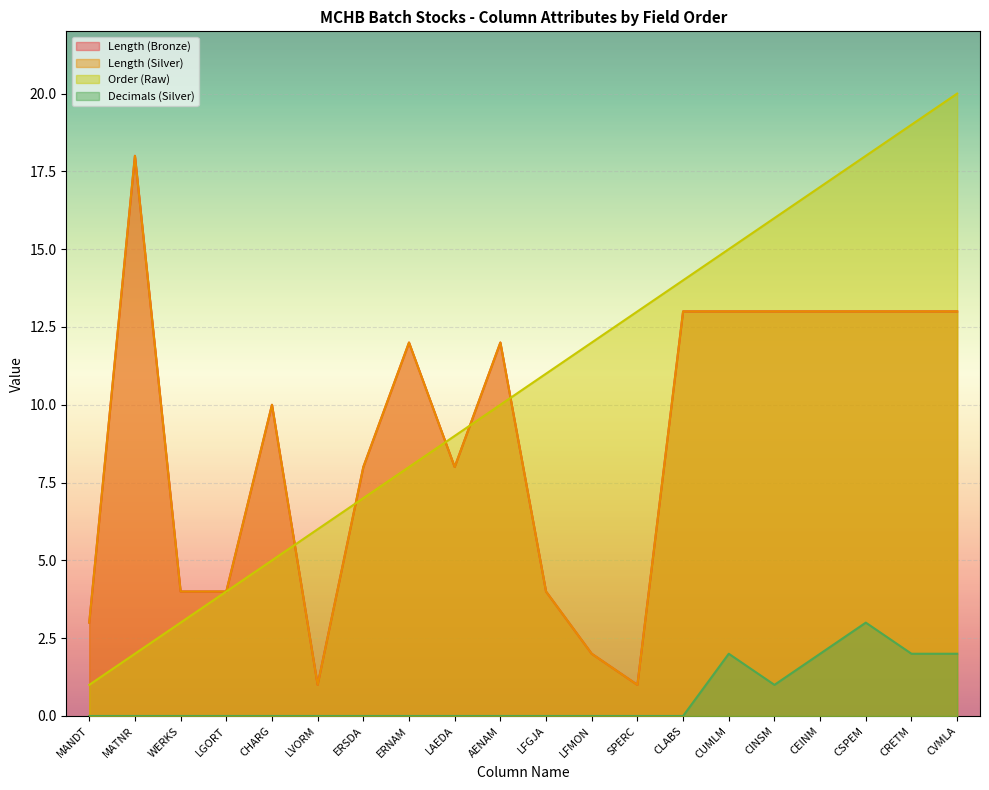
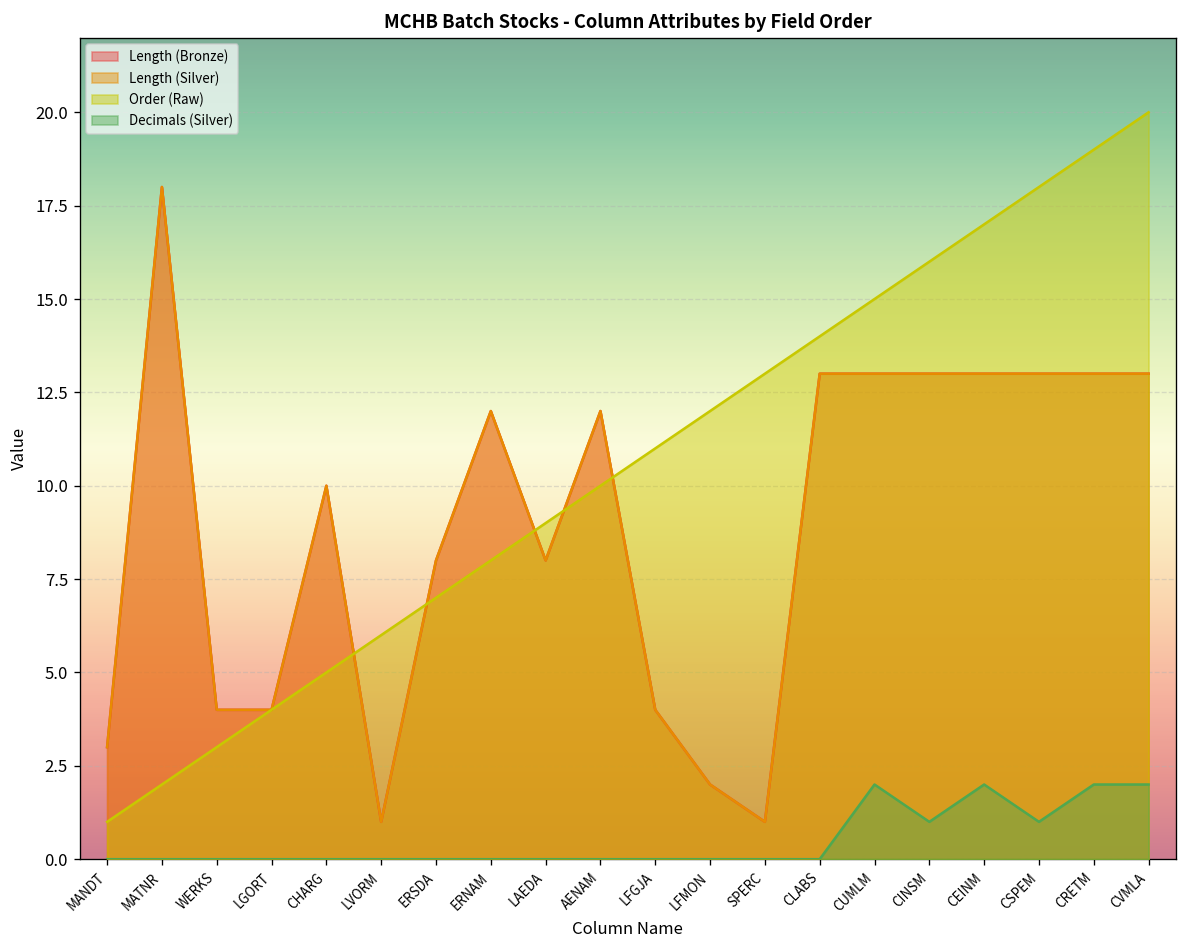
  {
    "Decimals (Silver)": {
      "MANDT": 0,
      "MATNR": 0,
      "WERKS": 0,
      "LGORT": 0,
      "CHARG": 0,
      "LVORM": 0,
      "ERSDA": 0,
      "ERNAM": 0,
      "LAEDA": 0,
      "AENAM": 0,
      "LFGJA": 0,
      "LFMON": 0,
      "SPERC": 0,
      "CLABS": 0,
      "CUMLM": 2,
      "CINSM": 1,
      "CEINM": 2,
-     "CSPEM": 3,
+     "CSPEM": 1,
      "CRETM": 2,
      "CVMLA": 2
    }
  }
